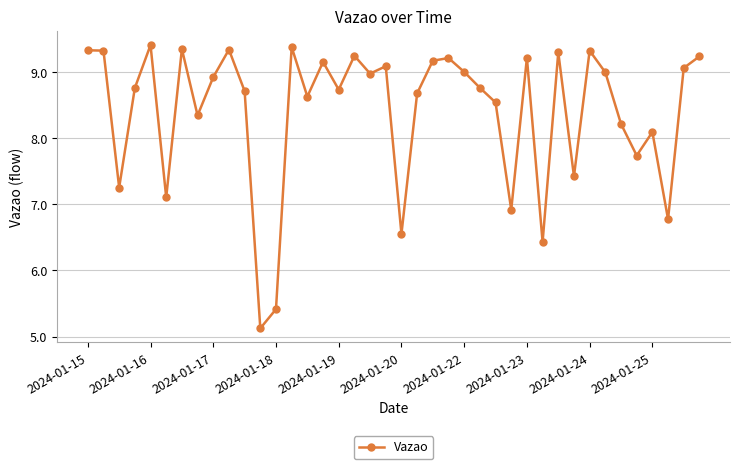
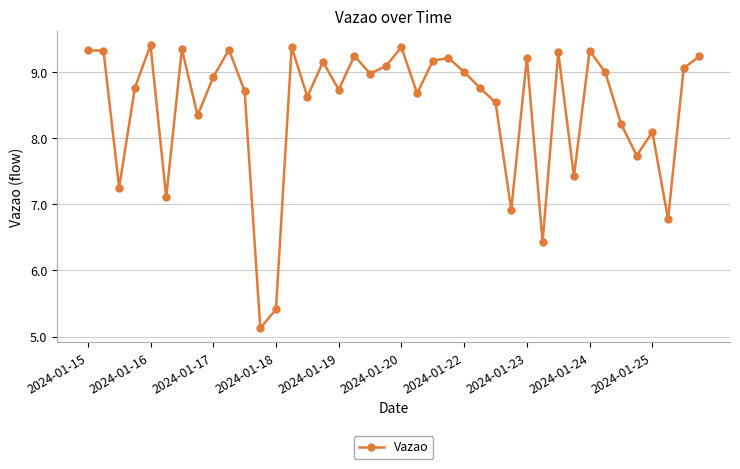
  {
    "2024-01-15": 9.3,
    "2024-01-16": 9.4,
    "2024-01-17": 8.9,
    "2024-01-18": 5.4,
    "2024-01-19": 8.7,
-   "2024-01-20": 6.6,
+   "2024-01-20": 9.4,
    "2024-01-22": 9.0,
    "2024-01-23": 9.2,
    "2024-01-24": 9.3,
    "2024-01-25": 8.1
  }
